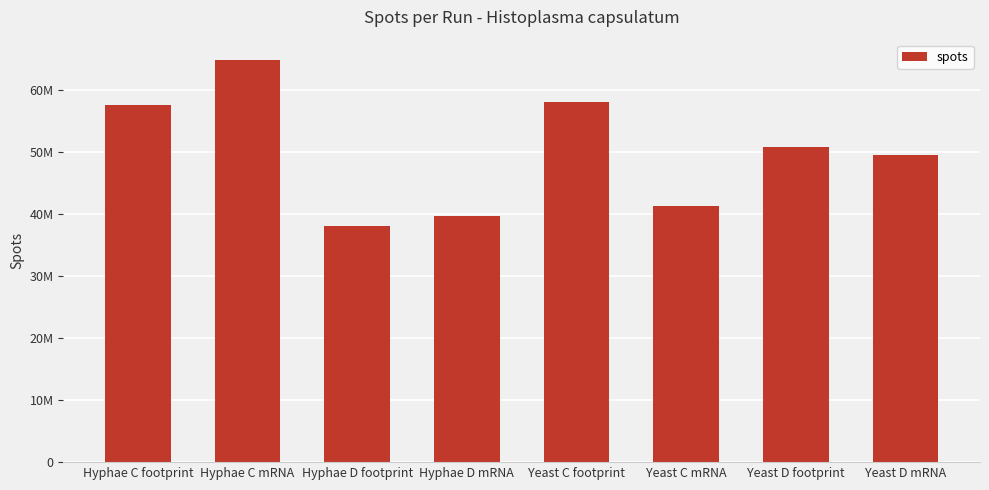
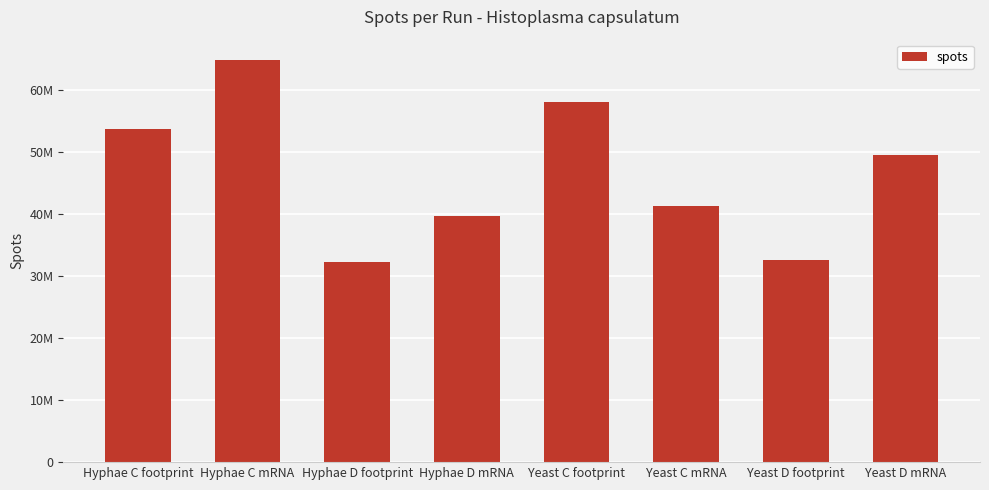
  {
-   "Hyphae C footprint": 58000000,
+   "Hyphae C footprint": 54000000,
    "Hyphae C mRNA": 65000000,
-   "Hyphae D footprint": 38000000,
+   "Hyphae D footprint": 32000000,
    "Hyphae D mRNA": 40000000,
    "Yeast C footprint": 58000000,
    "Yeast C mRNA": 41000000,
-   "Yeast D footprint": 51000000,
+   "Yeast D footprint": 33000000,
    "Yeast D mRNA": 50000000
  }
